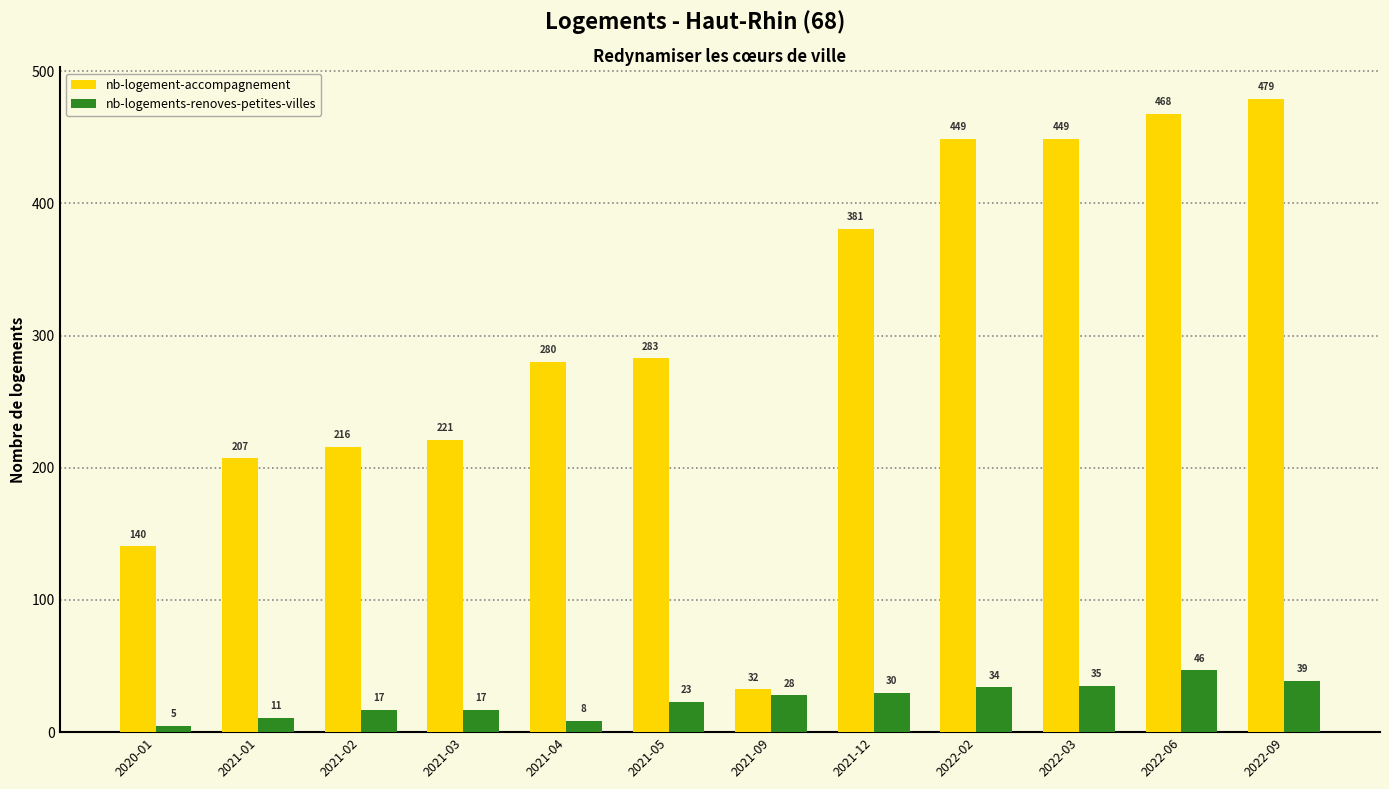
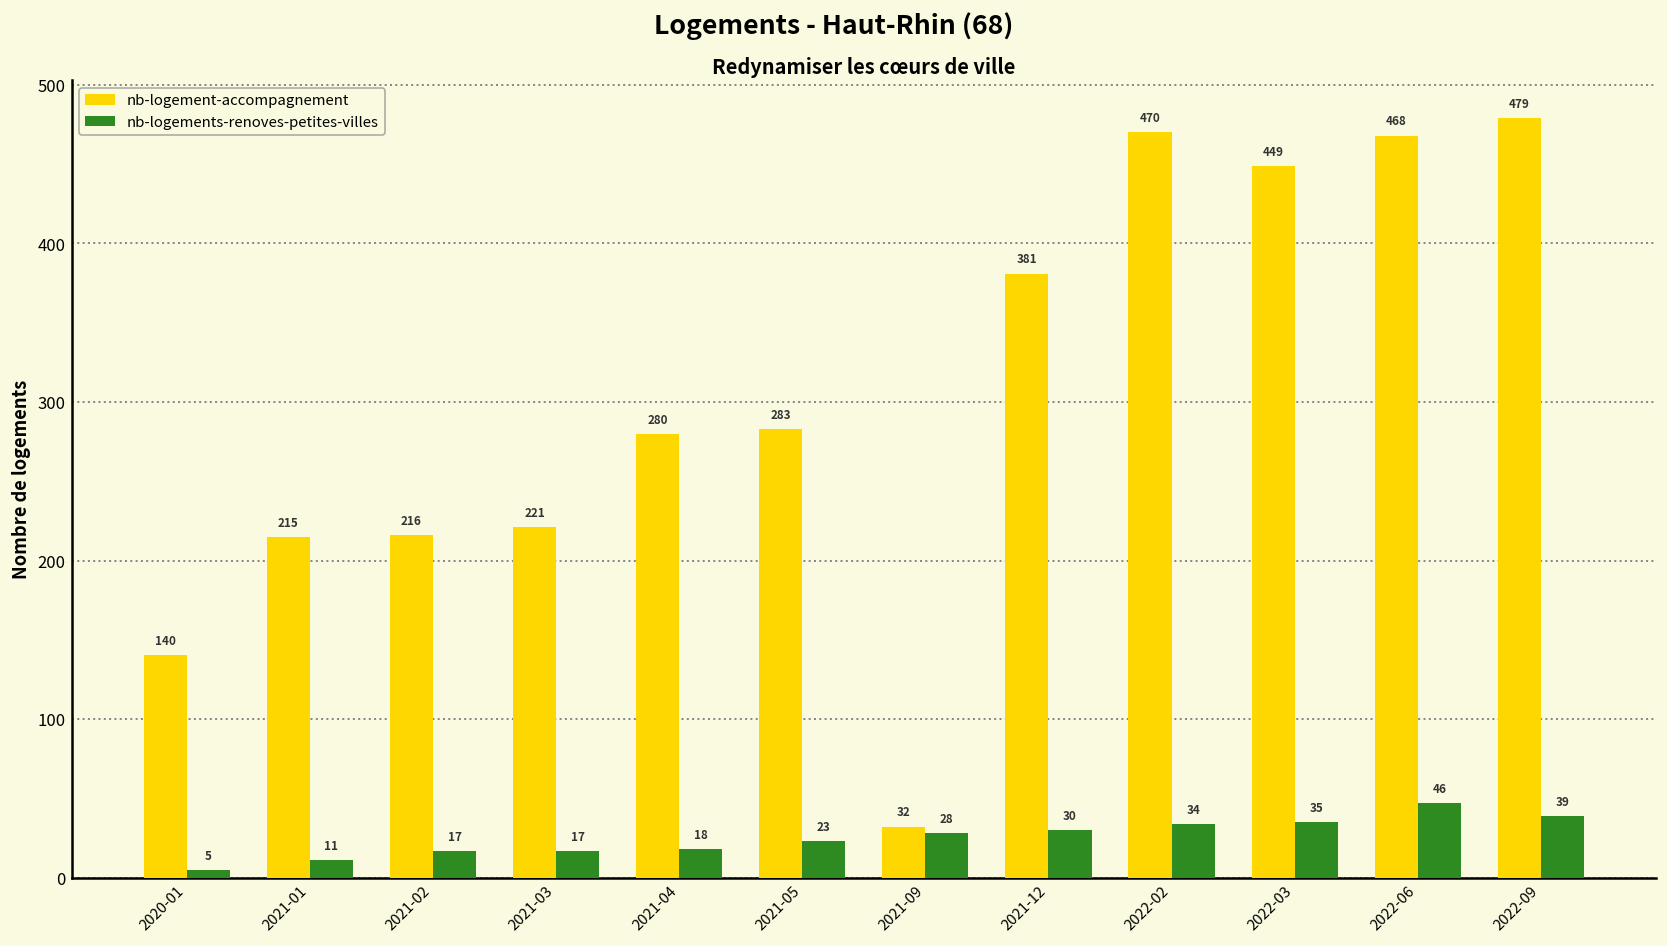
  {
    "nb-logement-accompagnement": {
-     "2021-01": 207,
+     "2021-01": 215,
      "2021-02": 216,
      "2021-03": 221,
      "2021-04": 280,
      "2021-05": 283,
      "2021-09": 32,
      "2021-12": 381,
-     "2022-02": 449,
+     "2022-02": 470,
      "2022-03": 449,
      "2022-06": 468,
      "2022-09": 479
    },
    "nb-logements-renoves-petites-villes": {
      "2020-01": 5,
      "2021-01": 11,
      "2021-02": 17,
      "2021-03": 17,
-     "2021-04": 8,
+     "2021-04": 18,
      "2021-05": 23,
      "2021-09": 28,
      "2021-12": 30,
      "2022-02": 34,
      "2022-03": 35,
      "2022-09": 39
    }
  }
